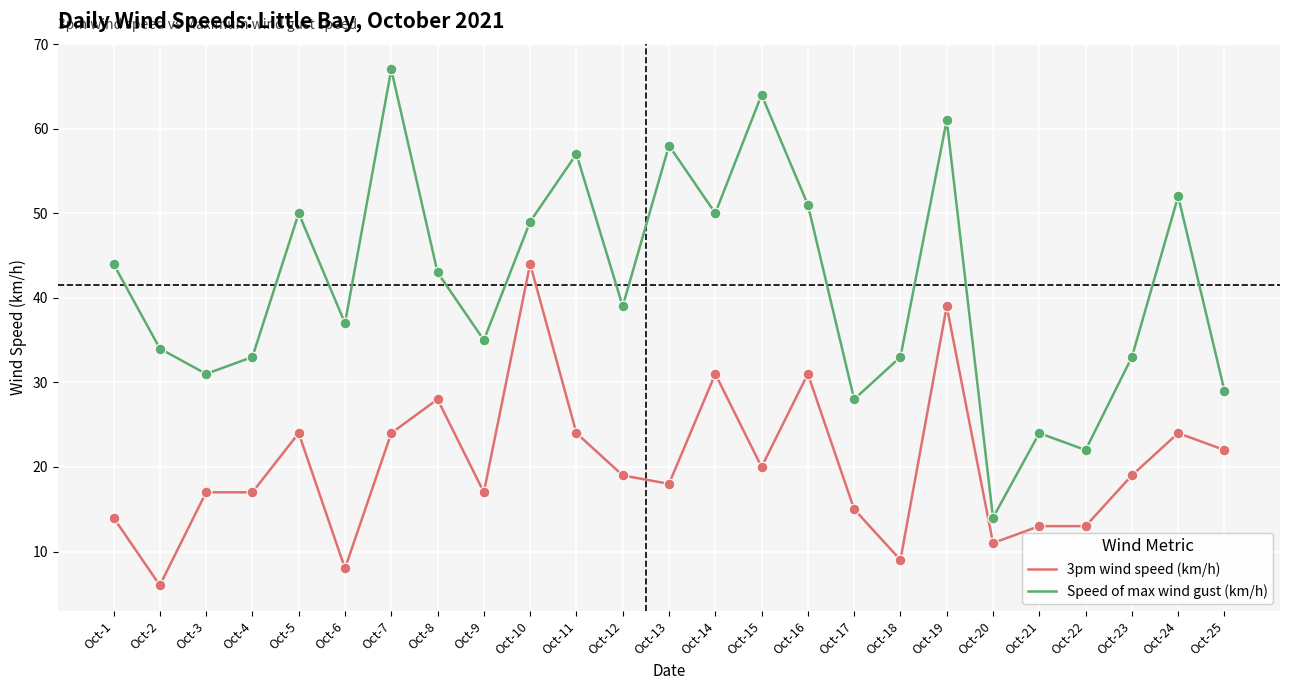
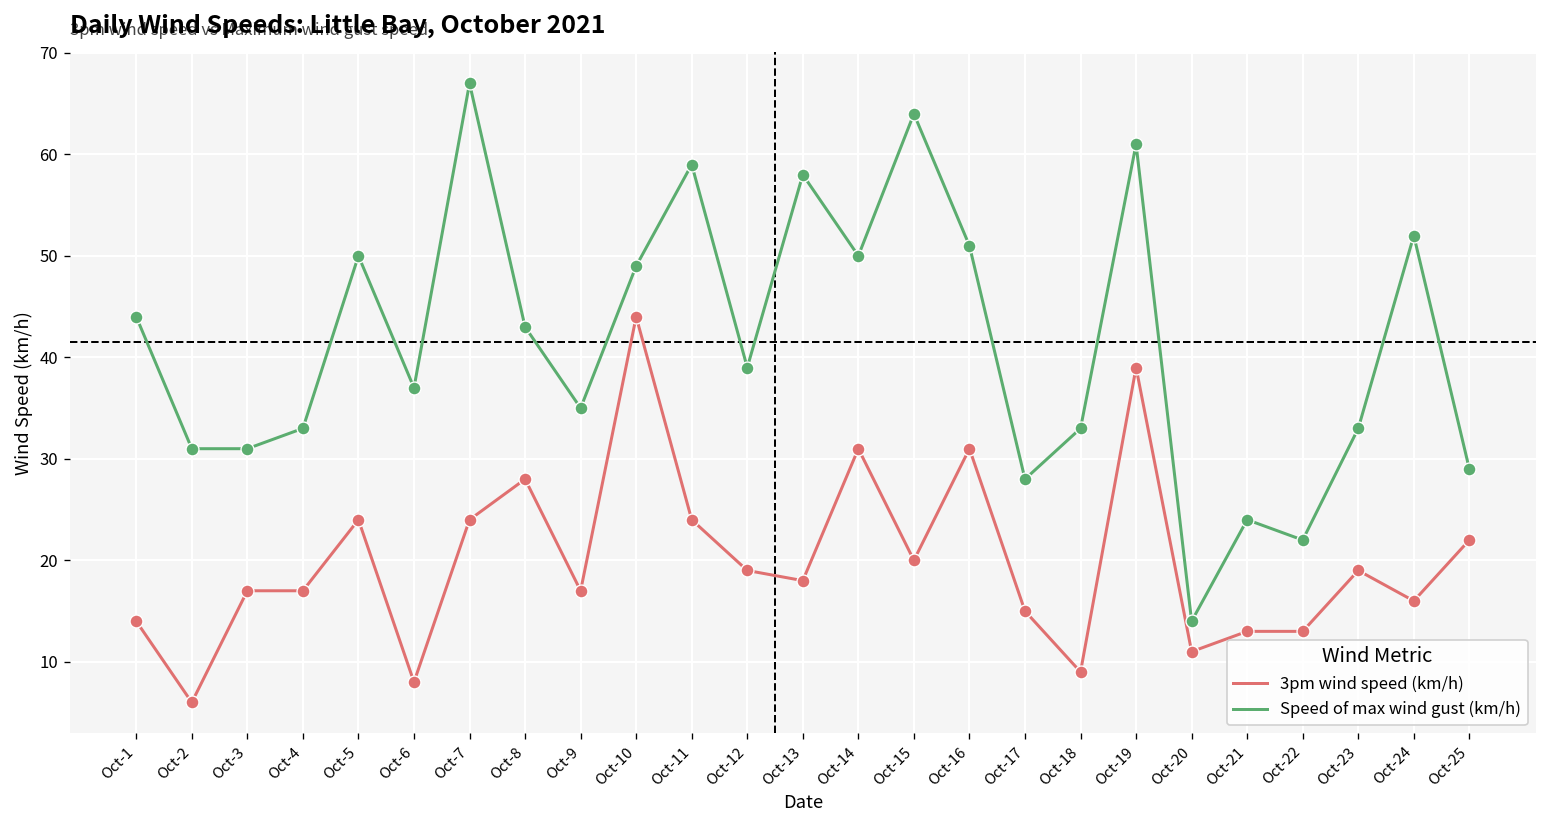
  {
    "3pm wind speed (km/h)": {
      "Oct-1": 14,
      "Oct-2": 6,
      "Oct-3": 17,
      "Oct-4": 17,
      "Oct-5": 24,
      "Oct-6": 8,
      "Oct-7": 24,
      "Oct-8": 28,
      "Oct-9": 17,
      "Oct-10": 44,
      "Oct-11": 24,
      "Oct-12": 19,
      "Oct-13": 18,
      "Oct-14": 31,
      "Oct-15": 20,
      "Oct-16": 31,
      "Oct-17": 15,
      "Oct-18": 9,
      "Oct-19": 39,
      "Oct-20": 11,
      "Oct-21": 13,
      "Oct-22": 13,
      "Oct-23": 19,
-     "Oct-24": 24,
+     "Oct-24": 16,
      "Oct-25": 22
    },
    "Speed of max wind gust (km/h)": {
      "Oct-1": 44,
-     "Oct-2": 34,
+     "Oct-2": 31,
      "Oct-3": 31,
      "Oct-4": 33,
      "Oct-5": 50,
      "Oct-6": 37,
      "Oct-7": 67,
      "Oct-8": 43,
      "Oct-9": 35,
      "Oct-10": 49,
-     "Oct-11": 57,
+     "Oct-11": 59,
      "Oct-12": 39,
      "Oct-13": 58,
      "Oct-14": 50,
      "Oct-15": 64,
      "Oct-16": 51,
      "Oct-17": 28,
      "Oct-18": 33,
      "Oct-19": 61,
      "Oct-20": 14,
      "Oct-21": 24,
      "Oct-22": 22,
      "Oct-23": 33,
      "Oct-24": 52,
      "Oct-25": 29
    }
  }
